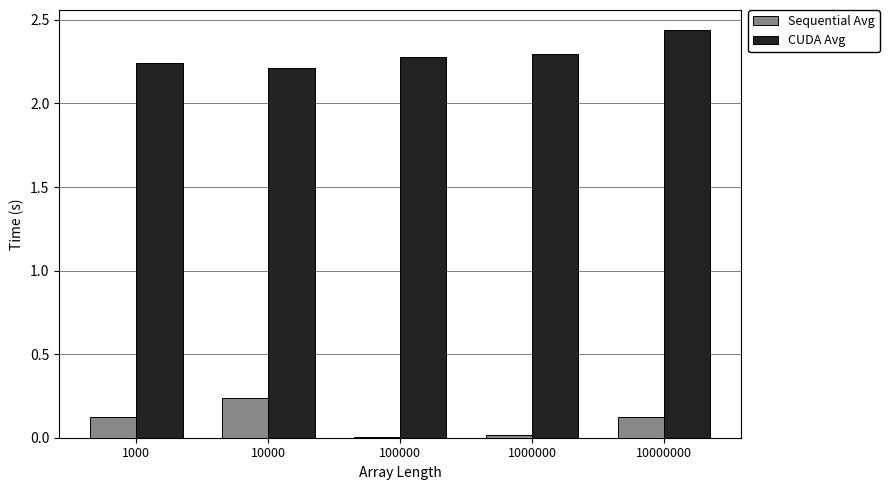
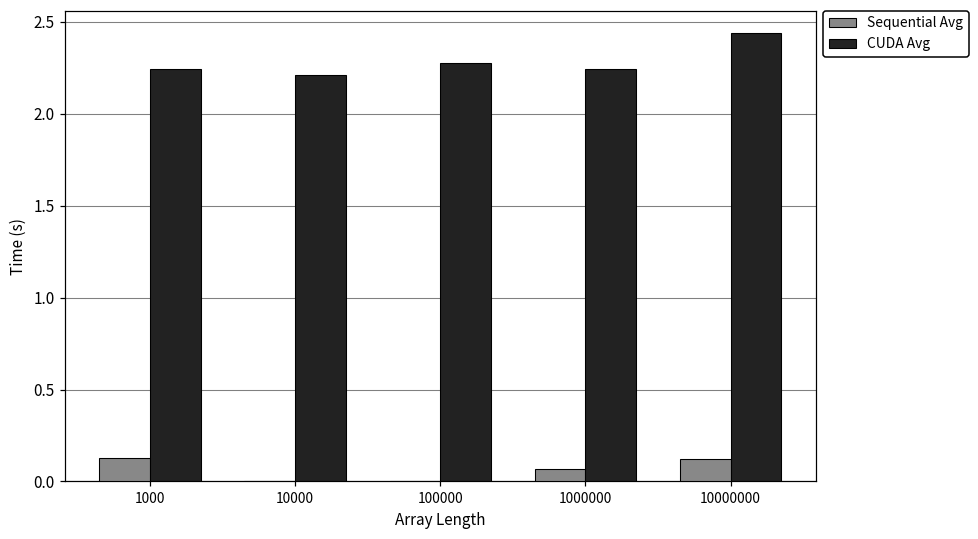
  {
    "Sequential Avg": {
      "1000": 0.13,
-     "10000": 0.24,
-     "1000000": 0.01,
+     "10000": 0.00,
+     "1000000": 0.07,
      "10000000": 0.12
    },
    "CUDA Avg": {
      "1000": 2.24,
      "10000": 2.21,
      "100000": 2.28,
-     "1000000": 2.30,
+     "1000000": 2.24,
      "10000000": 2.44
    }
  }
